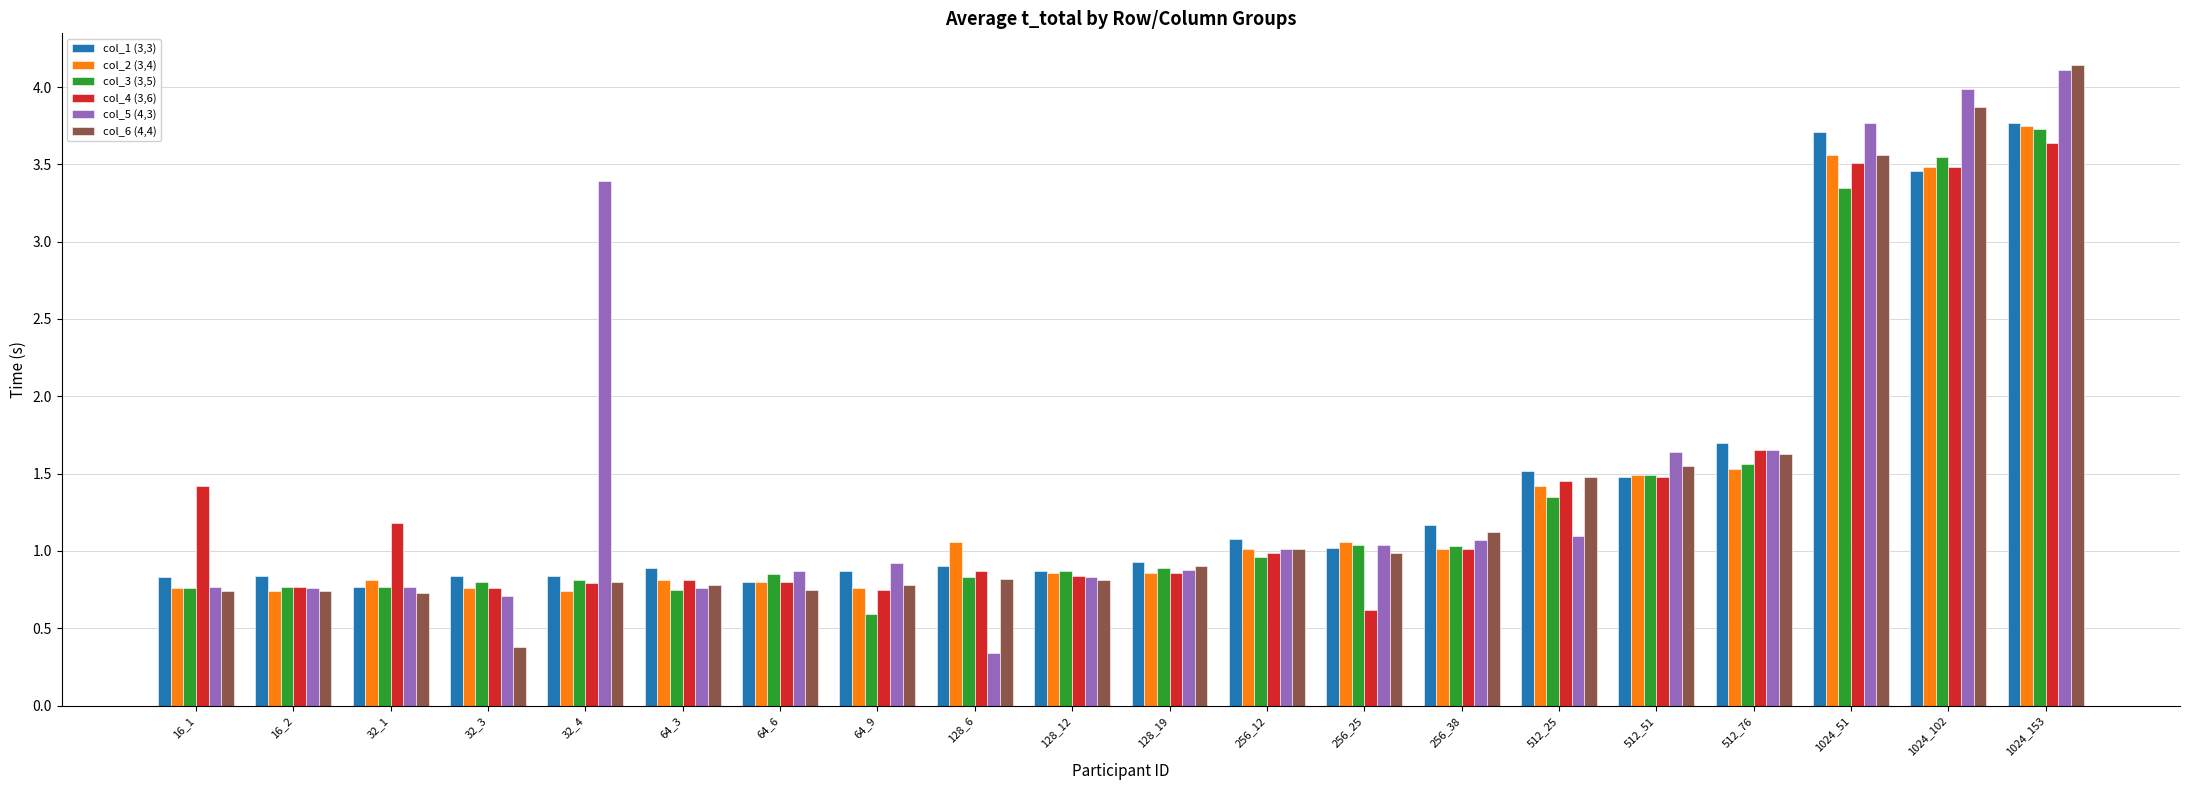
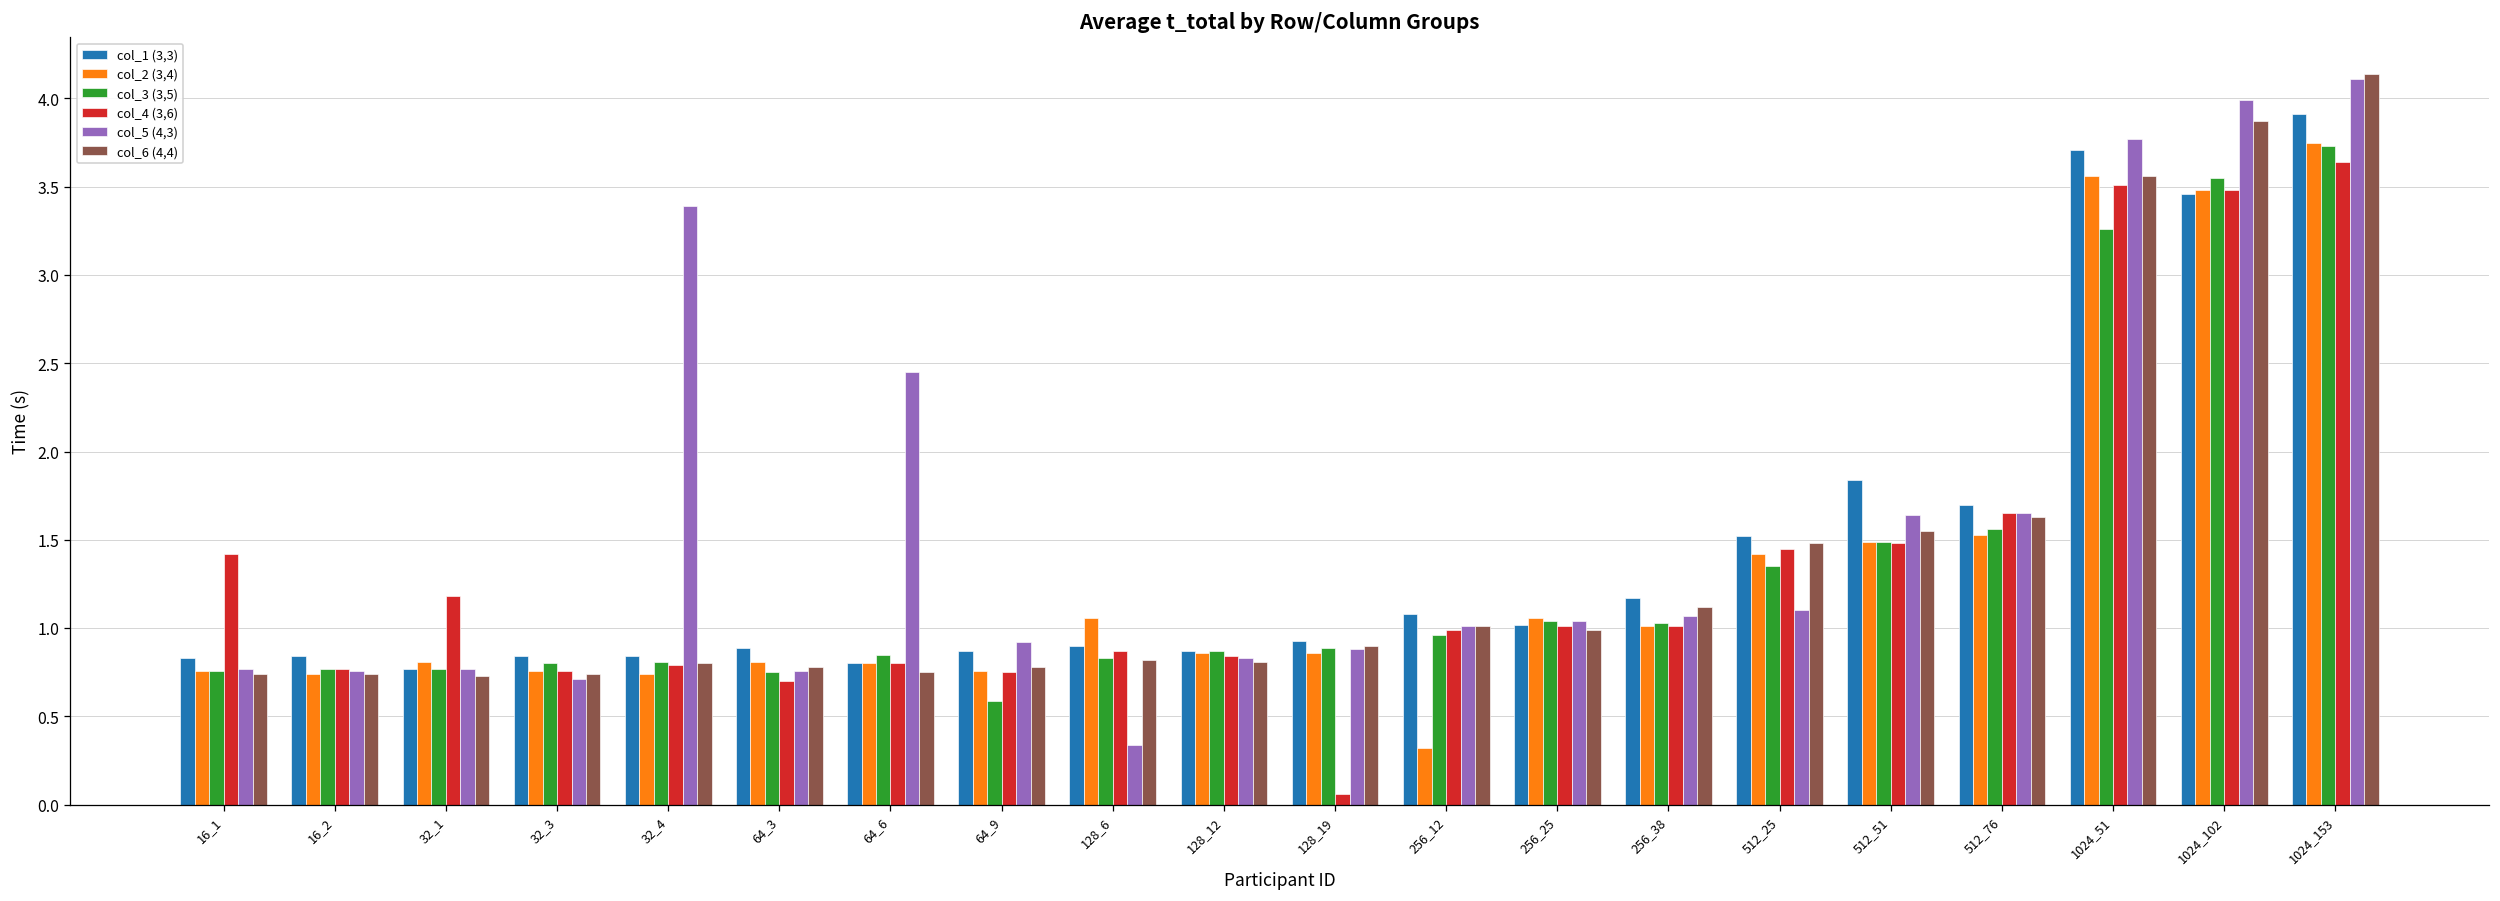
  {
    "col_1 (3,3)": {
      "16_1": 0.83,
      "16_2": 0.84,
      "32_1": 0.77,
      "32_3": 0.84,
      "32_4": 0.84,
      "64_3": 0.89,
      "64_6": 0.80,
      "64_9": 0.87,
      "128_6": 0.90,
      "128_12": 0.87,
      "128_19": 0.93,
      "256_12": 1.08,
      "256_25": 1.02,
      "256_38": 1.17,
      "512_25": 1.52,
-     "512_51": 1.48,
+     "512_51": 1.84,
      "512_76": 1.70,
      "1024_51": 3.71,
      "1024_102": 3.46,
-     "1024_153": 3.77
+     "1024_153": 3.91
    },
    "col_2 (3,4)": {
      "16_1": 0.76,
      "16_2": 0.74,
      "32_1": 0.81,
      "32_3": 0.76,
      "32_4": 0.74,
      "64_3": 0.81,
      "64_6": 0.80,
      "64_9": 0.76,
      "128_6": 1.06,
      "128_12": 0.86,
      "128_19": 0.86,
-     "256_12": 1.01,
+     "256_12": 0.32,
      "256_25": 1.06,
      "256_38": 1.01,
      "512_25": 1.42,
      "512_51": 1.49,
      "512_76": 1.53,
      "1024_51": 3.56,
      "1024_102": 3.48,
      "1024_153": 3.75
    },
    "col_3 (3,5)": {
      "16_1": 0.76,
      "16_2": 0.77,
      "32_1": 0.77,
      "32_3": 0.80,
      "32_4": 0.81,
      "64_3": 0.75,
      "64_6": 0.85,
      "64_9": 0.59,
      "128_6": 0.83,
      "128_12": 0.87,
      "128_19": 0.89,
      "256_12": 0.96,
      "256_25": 1.04,
      "256_38": 1.03,
      "512_25": 1.35,
      "512_51": 1.49,
      "512_76": 1.56,
-     "1024_51": 3.35,
+     "1024_51": 3.26,
      "1024_102": 3.55,
      "1024_153": 3.73
    },
    "col_4 (3,6)": {
      "16_1": 1.42,
      "16_2": 0.77,
      "32_1": 1.18,
      "32_3": 0.76,
      "32_4": 0.79,
-     "64_3": 0.81,
+     "64_3": 0.70,
      "64_6": 0.80,
      "64_9": 0.75,
      "128_6": 0.87,
      "128_12": 0.84,
-     "128_19": 0.86,
+     "128_19": 0.06,
      "256_12": 0.99,
-     "256_25": 0.62,
+     "256_25": 1.01,
      "256_38": 1.01,
      "512_25": 1.45,
      "512_51": 1.48,
      "512_76": 1.65,
      "1024_51": 3.51,
      "1024_102": 3.48,
      "1024_153": 3.64
    },
    "col_5 (4,3)": {
      "16_1": 0.77,
      "16_2": 0.76,
      "32_1": 0.77,
      "32_3": 0.71,
      "32_4": 3.39,
      "64_3": 0.76,
-     "64_6": 0.87,
+     "64_6": 2.45,
      "64_9": 0.92,
      "128_6": 0.34,
      "128_12": 0.83,
      "128_19": 0.88,
      "256_12": 1.01,
      "256_25": 1.04,
      "256_38": 1.07,
      "512_25": 1.10,
      "512_51": 1.64,
      "512_76": 1.65,
      "1024_51": 3.77,
      "1024_102": 3.99,
      "1024_153": 4.11
    },
    "col_6 (4,4)": {
      "16_1": 0.74,
      "16_2": 0.74,
      "32_1": 0.73,
-     "32_3": 0.38,
+     "32_3": 0.74,
      "32_4": 0.80,
      "64_3": 0.78,
      "64_6": 0.75,
      "64_9": 0.78,
      "128_6": 0.82,
      "128_12": 0.81,
      "128_19": 0.90,
      "256_12": 1.01,
      "256_25": 0.99,
      "256_38": 1.12,
      "512_25": 1.48,
      "512_51": 1.55,
      "512_76": 1.63,
      "1024_51": 3.56,
      "1024_102": 3.87,
      "1024_153": 4.14
    }
  }
